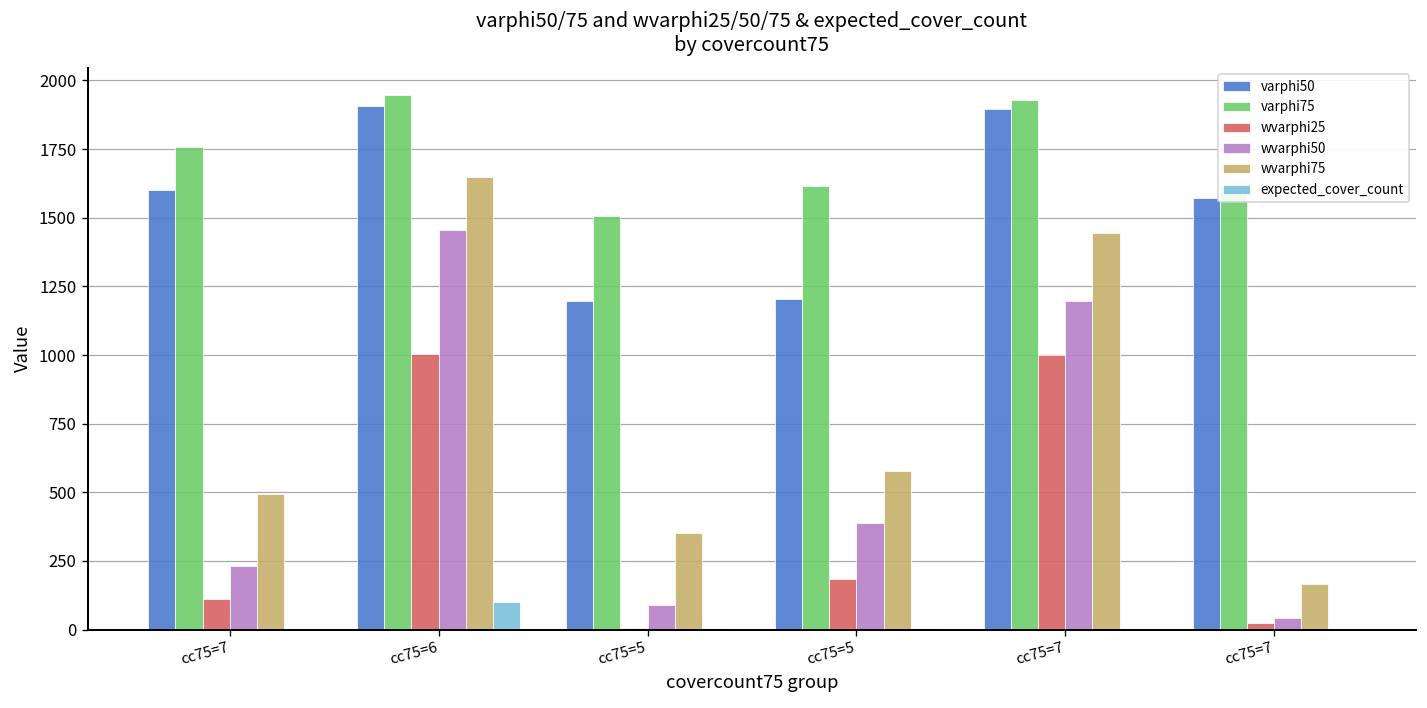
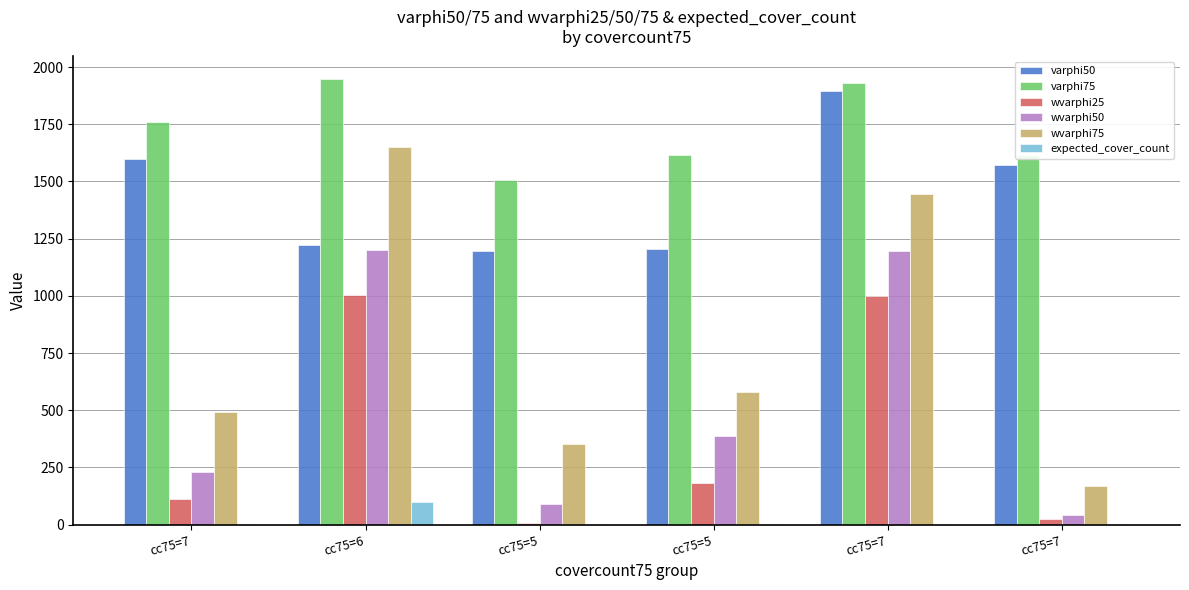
  {
    "varphi50": {
-     "cc75=6": 1910
+     "cc75=6": 1220
    },
    "varphi75": {
      "cc75=6": 1950
    },
    "wvarphi25": {
      "cc75=6": 1000
    },
    "wvarphi50": {
-     "cc75=6": 1460
+     "cc75=6": 1200
    },
    "wvarphi75": {
      "cc75=6": 1650
    },
    "expected_cover_count": {
      "cc75=6": 100
    }
  }
